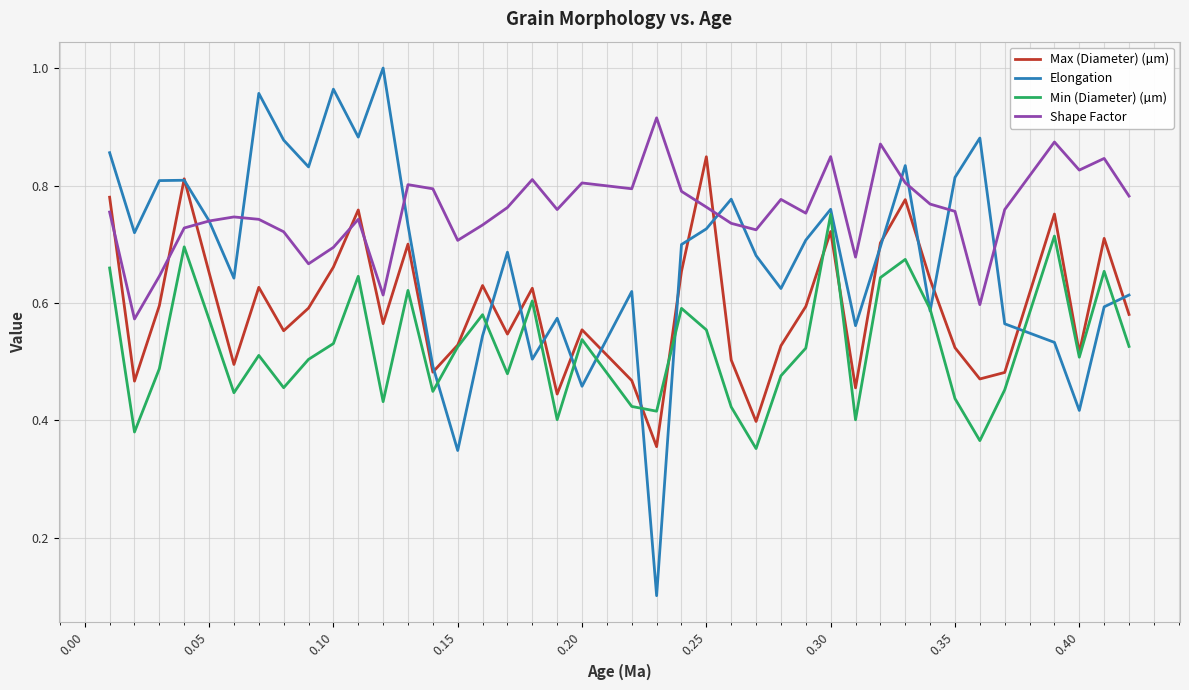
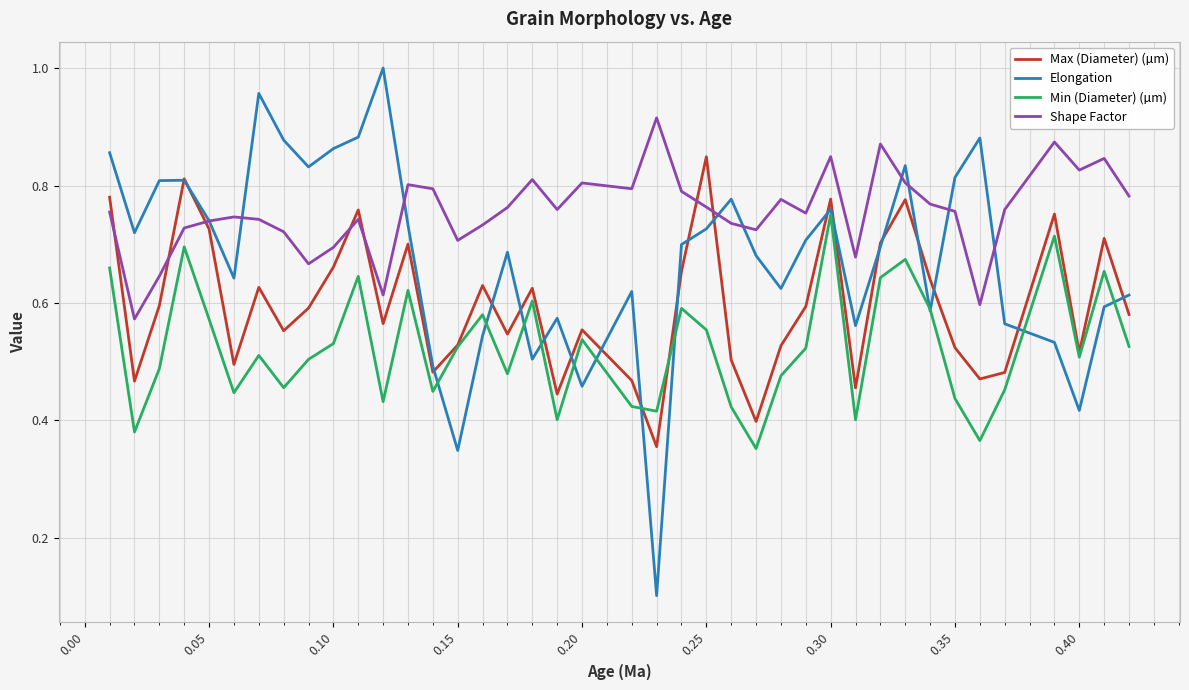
  {
    "Max (Diameter) (µm)": {
-     "0.05": 0.65,
+     "0.05": 0.73,
      "0.10": 0.66,
      "0.20": 0.55,
      "0.25": 0.85,
-     "0.30": 0.72,
+     "0.30": 0.78,
      "0.35": 0.52,
      "0.40": 0.52
    },
    "Elongation": {
-     "0.10": 0.96,
+     "0.10": 0.86,
      "0.15": 0.35,
      "0.20": 0.46,
      "0.25": 0.73,
      "0.30": 0.76,
      "0.35": 0.81,
      "0.40": 0.42
    },
    "Min (Diameter) (µm)": {
      "0.05": 0.57,
      "0.10": 0.53,
      "0.20": 0.54,
      "0.25": 0.55,
      "0.30": 0.75,
      "0.35": 0.44,
      "0.40": 0.51
    },
    "Shape Factor": {
      "0.10": 0.69,
      "0.15": 0.71,
      "0.20": 0.80,
      "0.25": 0.76,
      "0.30": 0.85,
      "0.35": 0.76,
      "0.40": 0.83
    }
  }
